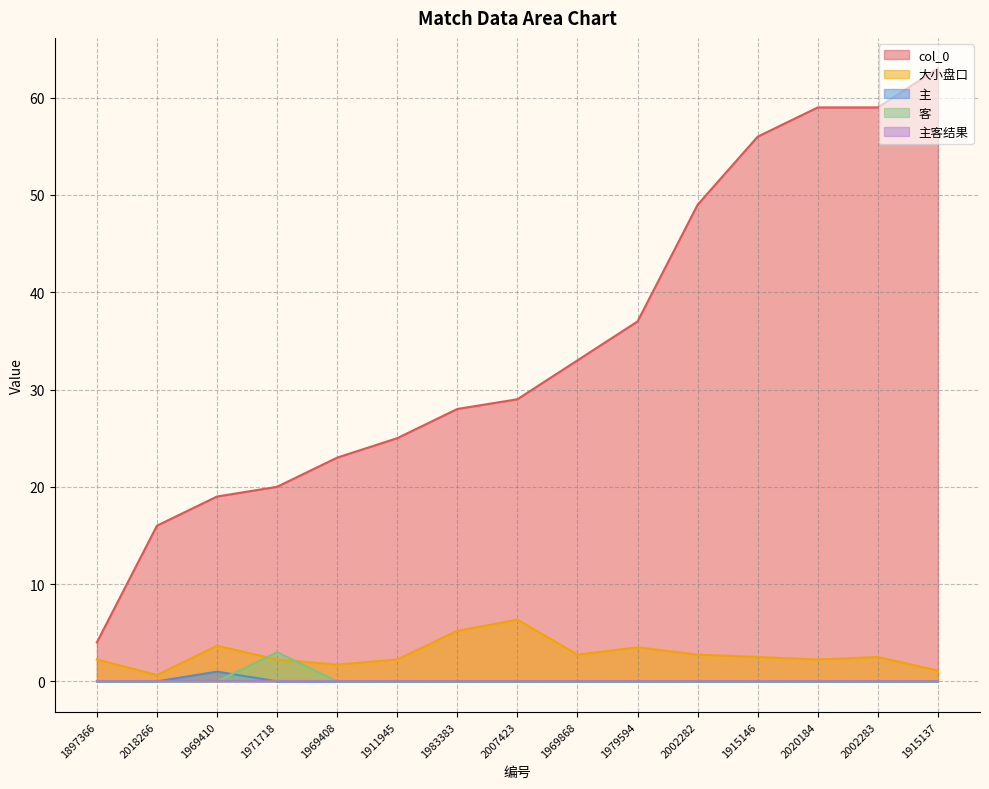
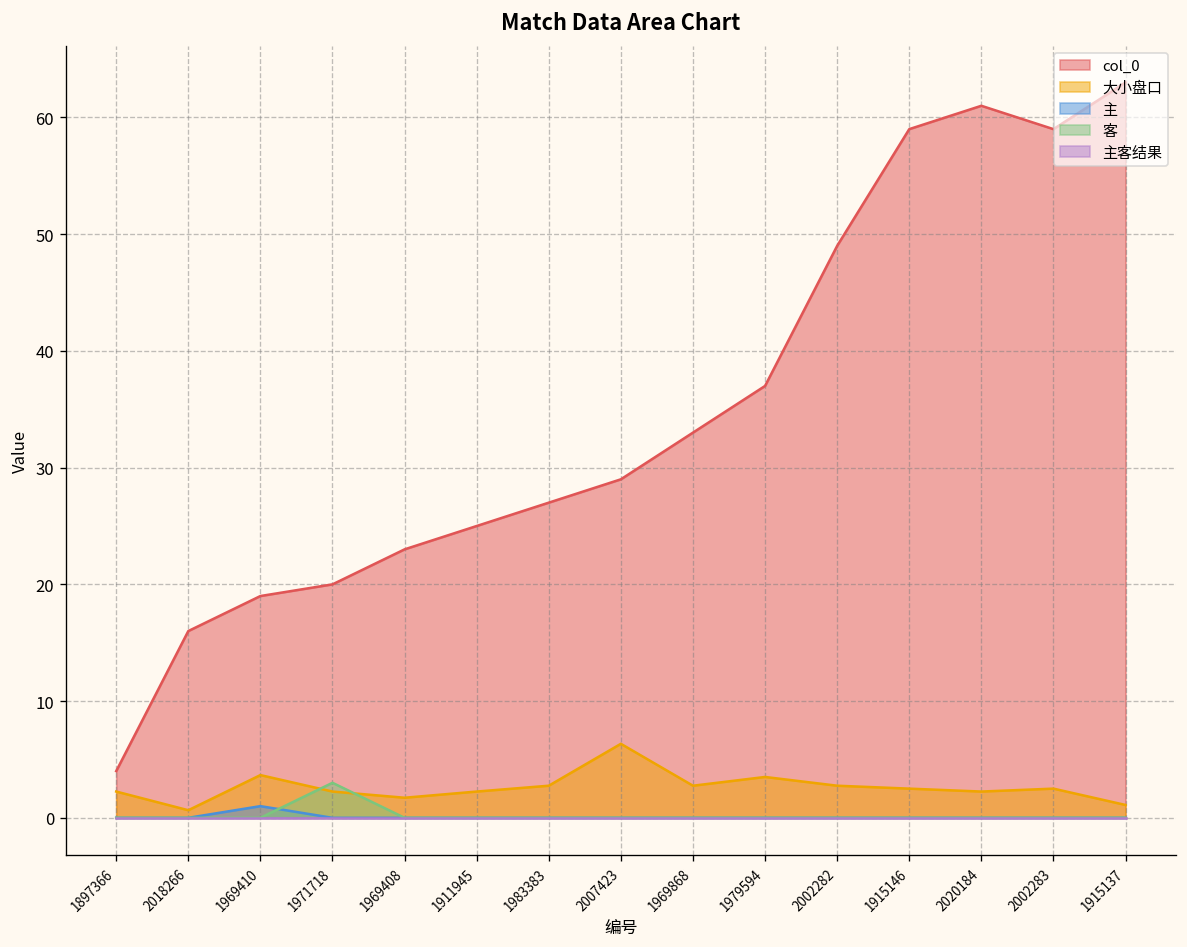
  {
    "col_0": {
      "1897366": 4,
      "2018266": 16,
      "1969410": 19,
      "1971718": 20,
      "1969408": 23,
      "1911945": 25,
-     "1983383": 28,
+     "1983383": 27,
      "2007423": 29,
      "1969868": 33,
      "1979594": 37,
      "2002282": 49,
-     "1915146": 56,
-     "2020184": 59,
+     "1915146": 59,
+     "2020184": 61,
      "2002283": 59
    },
    "大小盘口": {
      "1897366": 2,
      "2018266": 1,
      "1969410": 4,
      "1971718": 2,
      "1969408": 2,
      "1911945": 2,
-     "1983383": 5,
+     "1983383": 3,
      "2007423": 6,
      "1969868": 3,
      "1979594": 4,
      "2002282": 3,
      "1915146": 3,
      "2020184": 2,
      "2002283": 3,
      "1915137": 1
    },
    "主": {
      "1969410": 1
    },
    "客": {
      "1971718": 3
    }
  }
